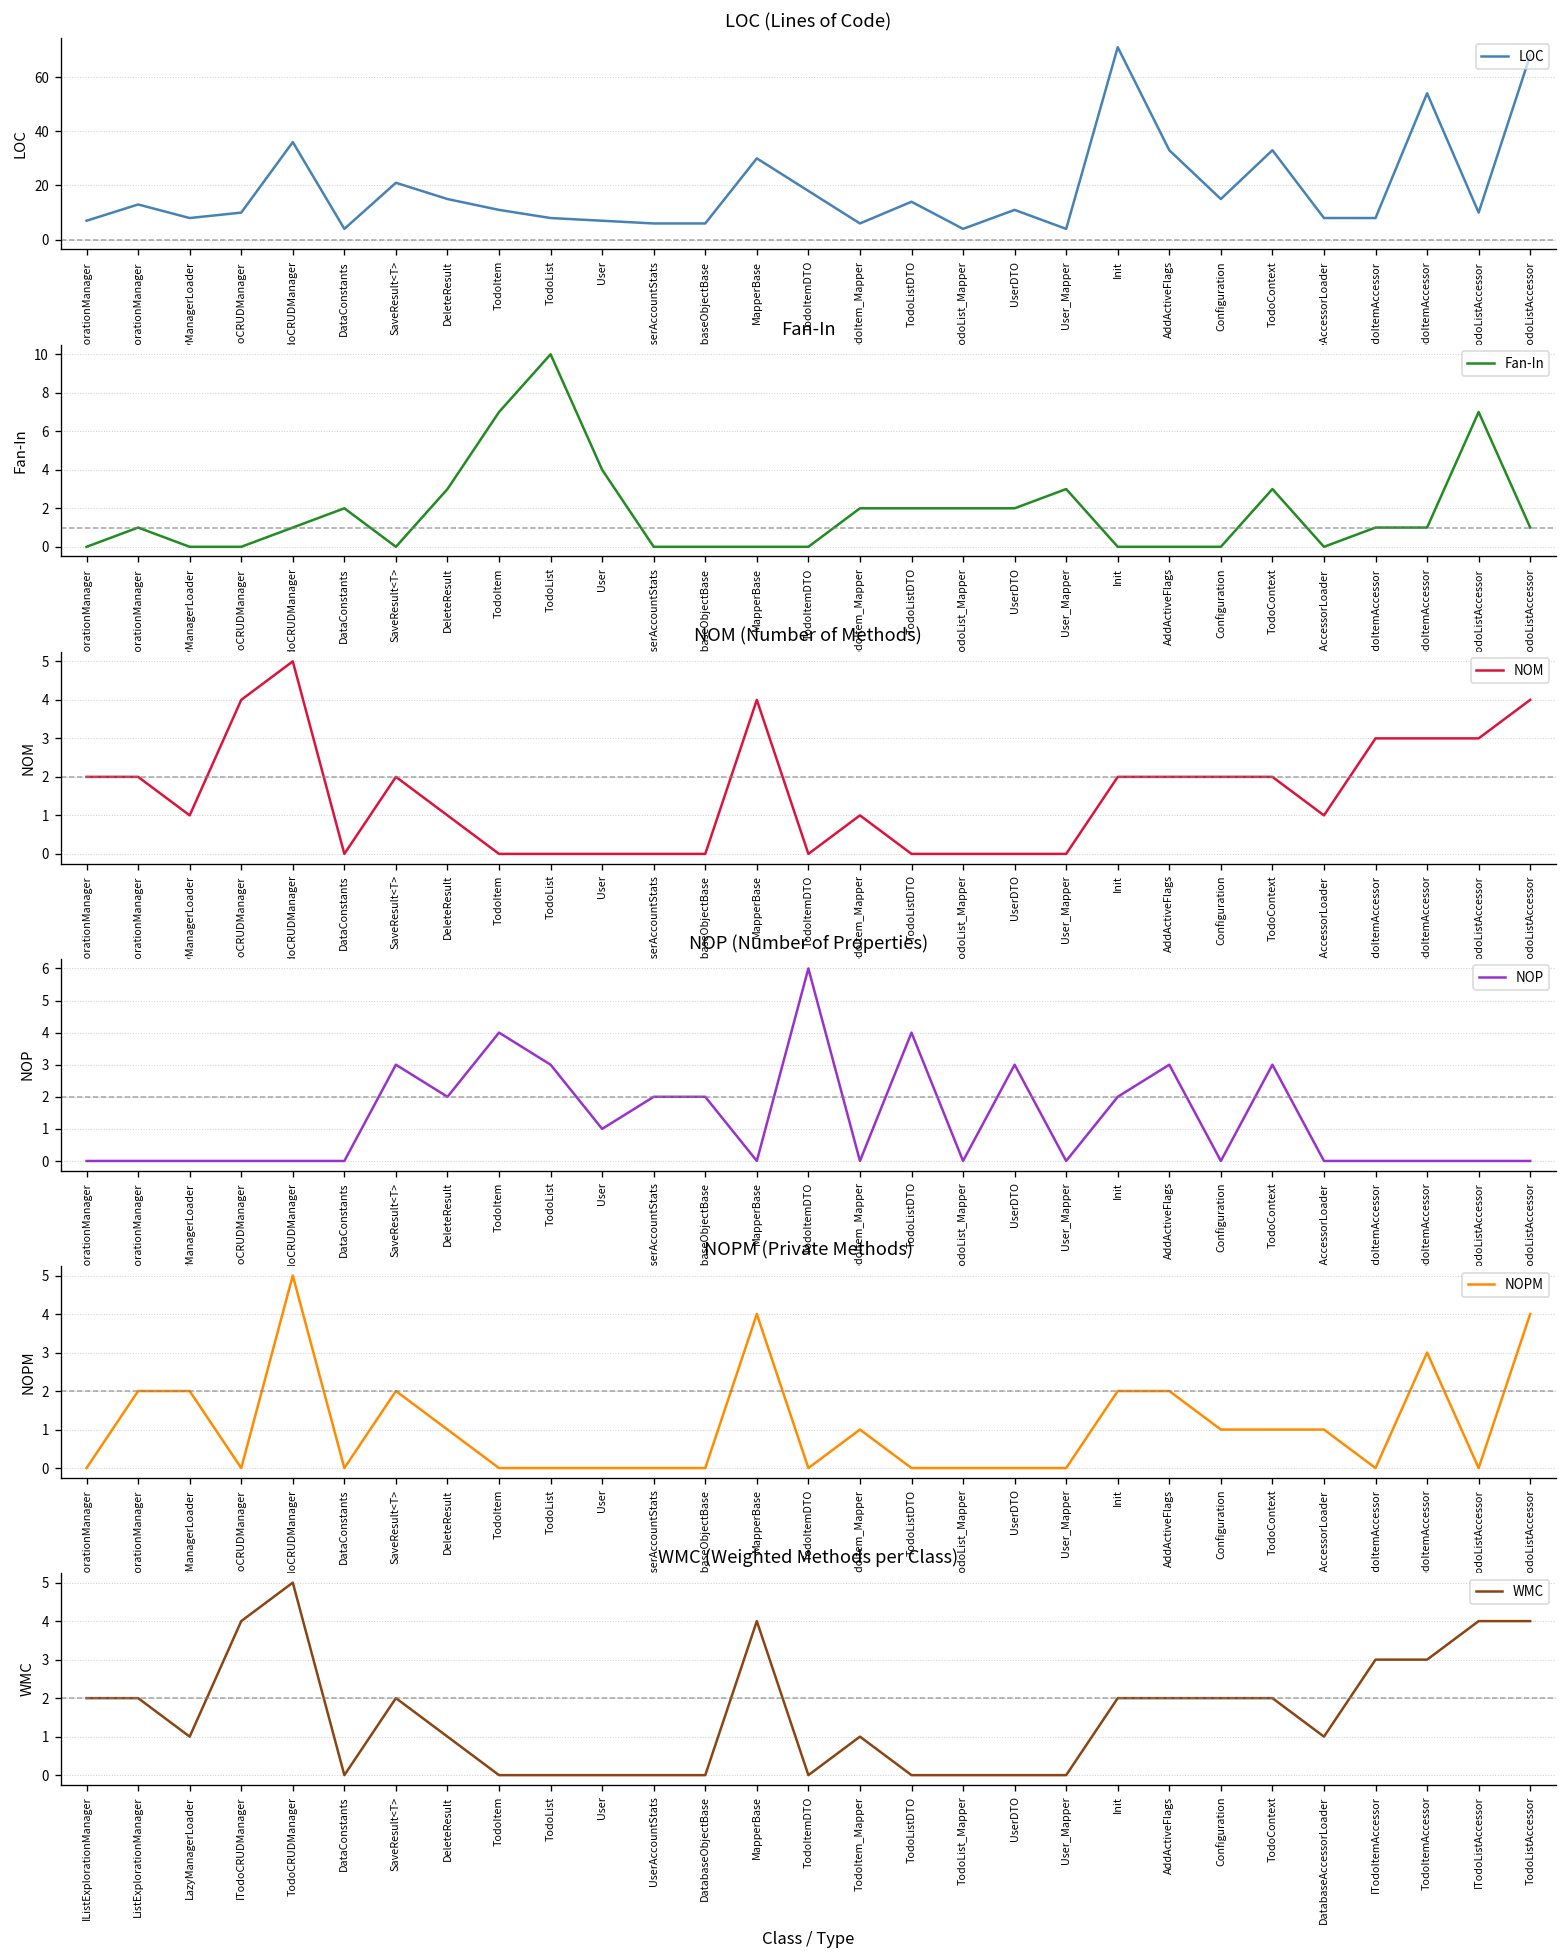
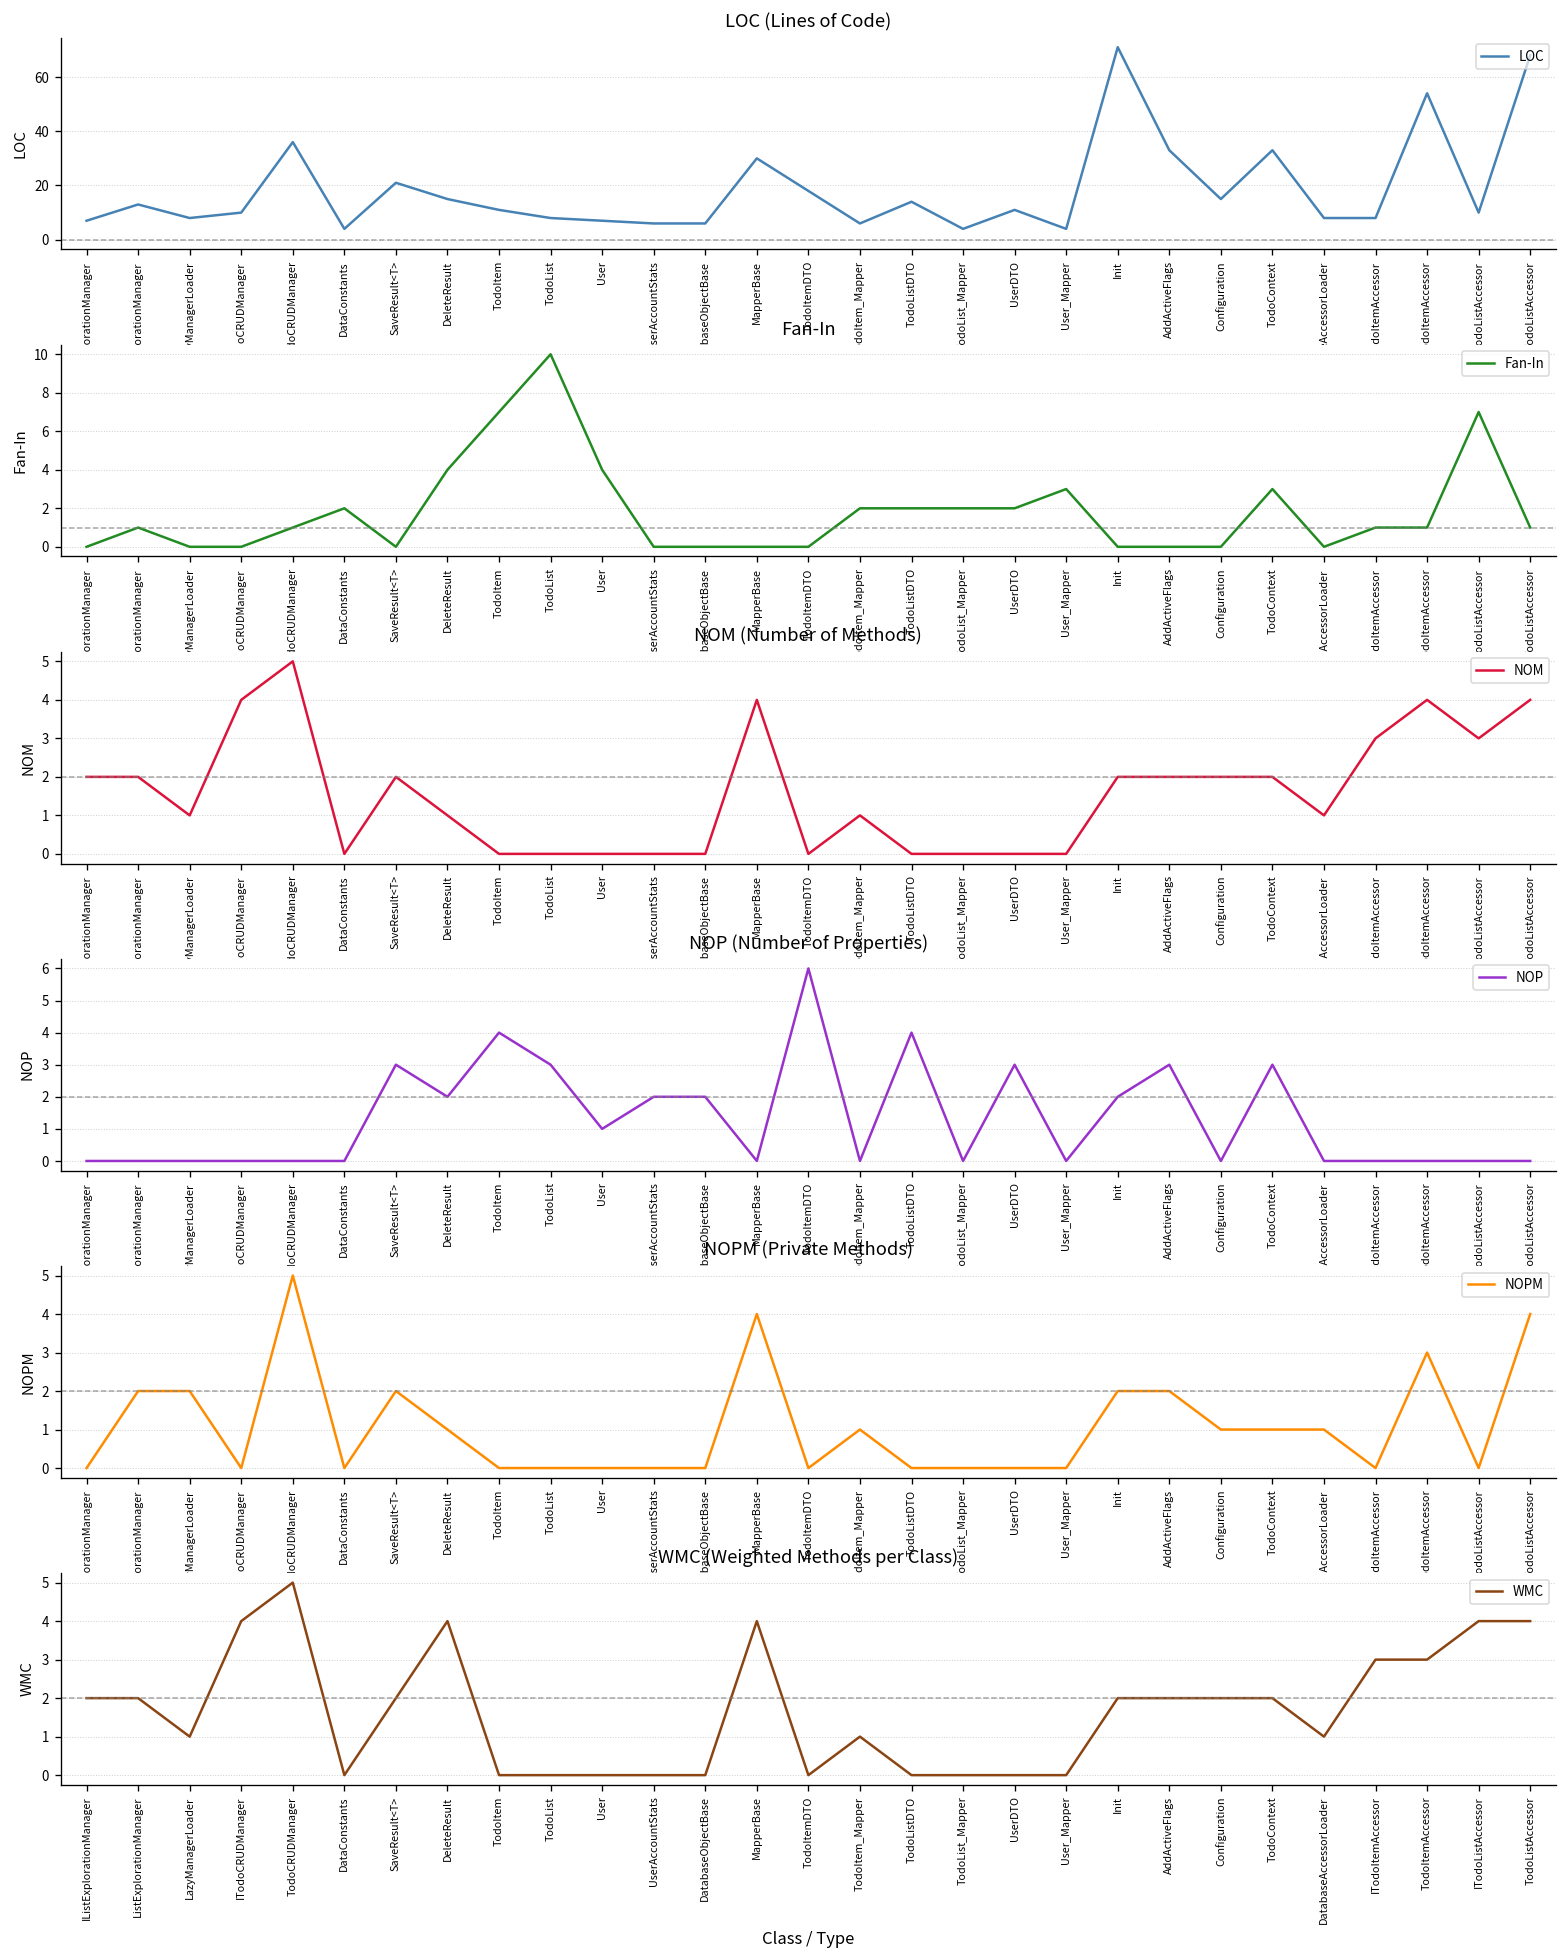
  {
    "LOC (Lines of Code)": {
      "LazyManagerLoader": 8,
      "ITodoCRUDManager": 10,
      "TodoCRUDManager": 36,
      "DataConstants": 4,
      "SaveResult<T>": 21,
      "DeleteResult": 15,
      "TodoItem": 11,
      "TodoList": 8,
      "User": 7,
      "UserAccountStats": 6,
      "DatabaseObjectBase": 6,
      "MapperBase": 30,
      "TodoItemDTO": 18,
      "TodoItem_Mapper": 6,
      "TodoListDTO": 14,
      "TodoList_Mapper": 4,
      "UserDTO": 11,
      "User_Mapper": 4,
      "Init": 71,
      "AddActiveFlags": 33,
      "Configuration": 15,
      "TodoContext": 33,
      "ITodoItemAccessor": 8,
      "TodoItemAccessor": 54,
      "ITodoListAccessor": 10
    },
    "Fan-In": {
      "LazyManagerLoader": 0,
      "ITodoCRUDManager": 0,
      "TodoCRUDManager": 1,
      "DataConstants": 2,
      "SaveResult<T>": 0,
-     "DeleteResult": 3,
+     "DeleteResult": 4,
      "TodoItem": 7,
      "TodoList": 10,
      "User": 4,
      "UserAccountStats": 0,
      "DatabaseObjectBase": 0,
      "MapperBase": 0,
      "TodoItemDTO": 0,
      "TodoItem_Mapper": 2,
      "TodoListDTO": 2,
      "TodoList_Mapper": 2,
      "UserDTO": 2,
      "User_Mapper": 3,
      "Init": 0,
      "AddActiveFlags": 0,
      "Configuration": 0,
      "TodoContext": 3,
      "ITodoItemAccessor": 1,
      "TodoItemAccessor": 1,
      "ITodoListAccessor": 7,
      "TodoListAccessor": 1
    },
    "NOM (Number of Methods)": {
      "LazyManagerLoader": 1,
      "ITodoCRUDManager": 4,
      "TodoCRUDManager": 5,
      "DataConstants": 0,
      "SaveResult<T>": 2,
      "DeleteResult": 1,
      "TodoItem": 0,
      "TodoList": 0,
      "User": 0,
      "UserAccountStats": 0,
      "DatabaseObjectBase": 0,
      "MapperBase": 4,
      "TodoItemDTO": 0,
      "TodoItem_Mapper": 1,
      "TodoListDTO": 0,
      "TodoList_Mapper": 0,
      "UserDTO": 0,
      "User_Mapper": 0,
      "Init": 2,
      "AddActiveFlags": 2,
      "Configuration": 2,
      "TodoContext": 2,
      "ITodoItemAccessor": 3,
-     "TodoItemAccessor": 3,
+     "TodoItemAccessor": 4,
      "ITodoListAccessor": 3,
      "TodoListAccessor": 4
    },
    "NOP (Number of Properties)": {
      "LazyManagerLoader": 0.0,
      "ITodoCRUDManager": 0.0,
      "TodoCRUDManager": 0.0,
      "DataConstants": 0.0,
      "SaveResult<T>": 3.0,
      "DeleteResult": 2.0,
      "TodoItem": 4.0,
      "TodoList": 3.0,
      "User": 1.0,
      "UserAccountStats": 2.0,
      "DatabaseObjectBase": 2.0,
      "MapperBase": 0.0,
      "TodoItemDTO": 6.0,
      "TodoItem_Mapper": 0.0,
      "TodoListDTO": 4.0,
      "TodoList_Mapper": 0.0,
      "UserDTO": 3.0,
      "User_Mapper": 0.0,
      "Init": 2.0,
      "AddActiveFlags": 3.0,
      "Configuration": 0.0,
      "TodoContext": 3.0,
      "ITodoItemAccessor": 0.0,
      "TodoItemAccessor": 0.0,
      "ITodoListAccessor": 0.0,
      "TodoListAccessor": 0.0
    },
    "NOPM (Private Methods)": {
      "LazyManagerLoader": 2.0,
      "ITodoCRUDManager": 0.0,
      "TodoCRUDManager": 5.0,
      "DataConstants": 0.0,
      "SaveResult<T>": 2.0,
      "DeleteResult": 1.0,
      "TodoItem": 0.0,
      "TodoList": 0.0,
      "User": 0.0,
      "UserAccountStats": 0.0,
      "DatabaseObjectBase": 0.0,
      "MapperBase": 4.0,
      "TodoItemDTO": 0.0,
      "TodoItem_Mapper": 1.0,
      "TodoListDTO": 0.0,
      "TodoList_Mapper": 0.0,
      "UserDTO": 0.0,
      "User_Mapper": 0.0,
      "Init": 2.0,
      "AddActiveFlags": 2.0,
      "Configuration": 1.0,
      "TodoContext": 1.0,
      "ITodoItemAccessor": 0.0,
      "TodoItemAccessor": 3.0,
      "ITodoListAccessor": 0.0,
      "TodoListAccessor": 4.0
    },
    "WMC (Weighted Methods per Class)": {
      "IListExplorationManager": 2,
      "ListExplorationManager": 2,
      "LazyManagerLoader": 1,
      "ITodoCRUDManager": 4,
      "TodoCRUDManager": 5,
      "DataConstants": 0,
      "SaveResult<T>": 2,
-     "DeleteResult": 1,
+     "DeleteResult": 4,
      "TodoItem": 0,
      "TodoList": 0,
      "User": 0,
      "UserAccountStats": 0,
      "DatabaseObjectBase": 0,
      "MapperBase": 4,
      "TodoItemDTO": 0,
      "TodoItem_Mapper": 1,
      "TodoListDTO": 0,
      "TodoList_Mapper": 0,
      "UserDTO": 0,
      "User_Mapper": 0,
      "Init": 2,
      "AddActiveFlags": 2,
      "Configuration": 2,
      "TodoContext": 2,
      "DatabaseAccessorLoader": 1,
      "ITodoItemAccessor": 3,
      "TodoItemAccessor": 3,
      "ITodoListAccessor": 4,
      "TodoListAccessor": 4
    }
  }
